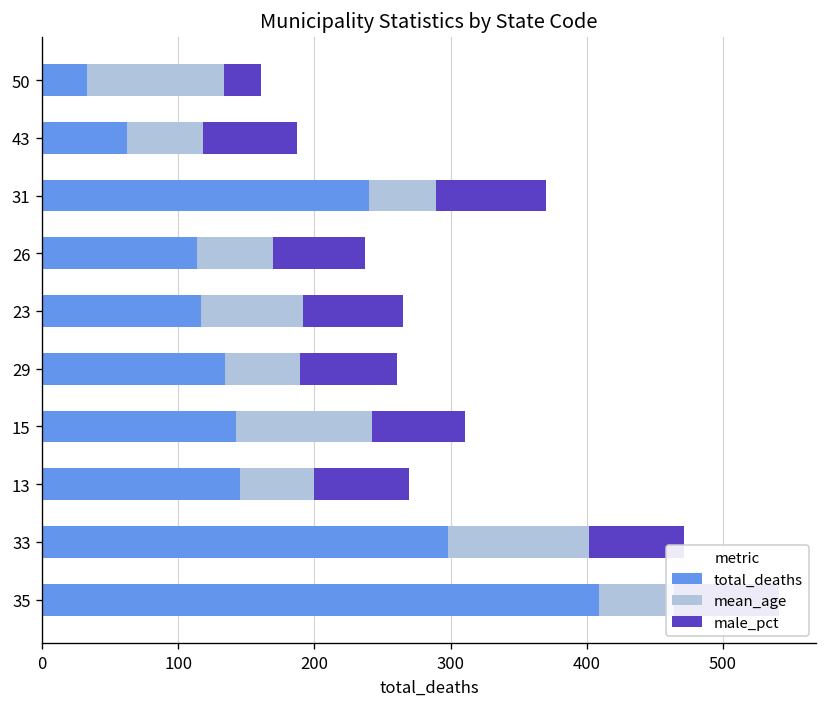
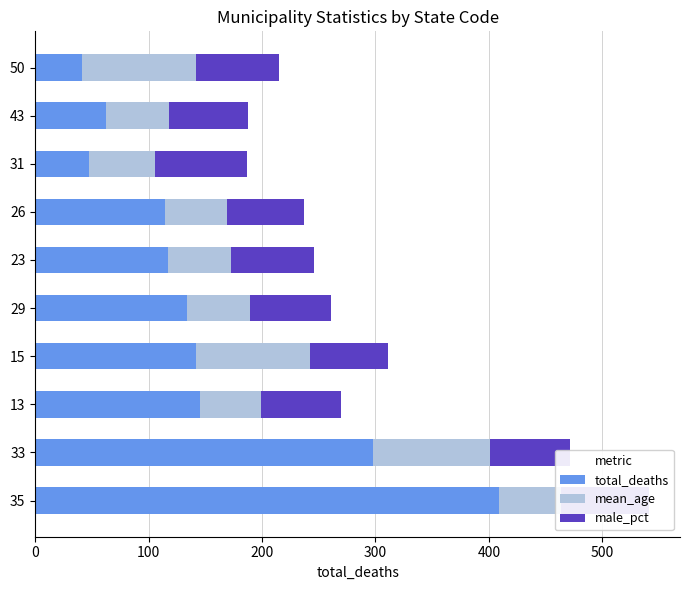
  {
    "total_deaths": {
-     "50": 33,
+     "50": 41,
      "43": 62,
-     "31": 240,
+     "31": 47,
      "26": 114,
      "23": 117,
      "29": 134,
      "15": 142,
      "13": 145,
      "33": 298,
      "35": 409
    },
    "mean_age": {
      "50": 101,
      "43": 56,
-     "31": 50,
+     "31": 59,
      "26": 55,
-     "23": 75,
+     "23": 56,
      "29": 55,
      "15": 100,
      "13": 54,
      "33": 103
    },
    "male_pct": {
-     "50": 27,
+     "50": 73,
      "43": 69,
      "31": 81,
      "26": 68,
      "23": 74,
      "29": 72,
      "15": 68,
      "13": 70
    }
  }
